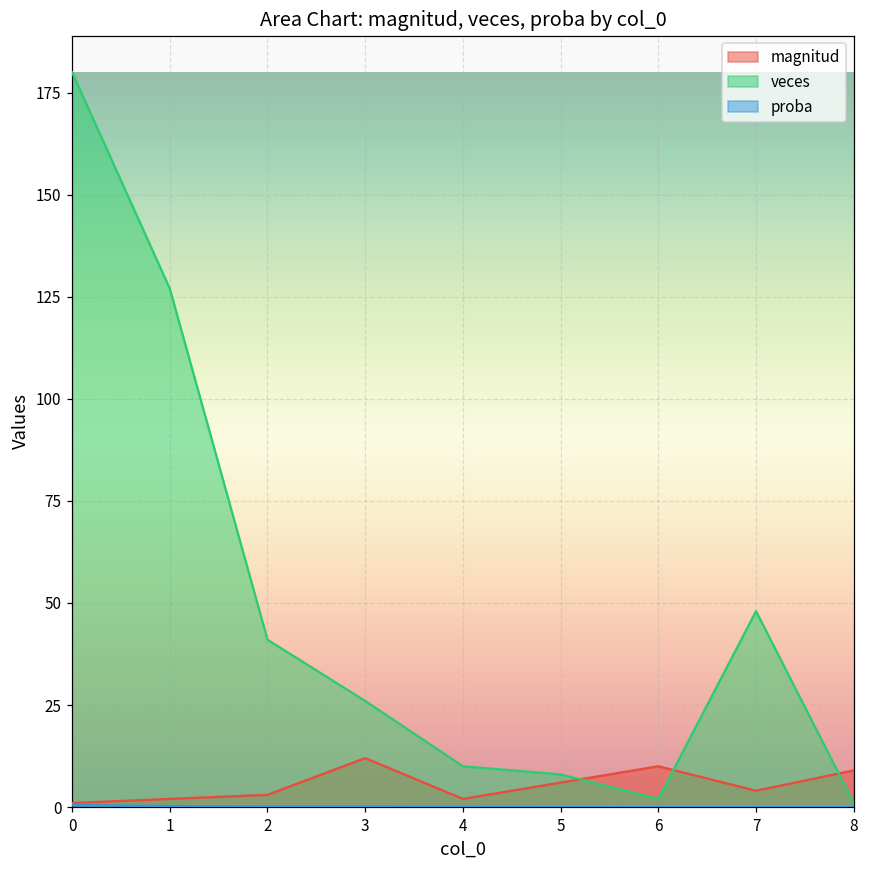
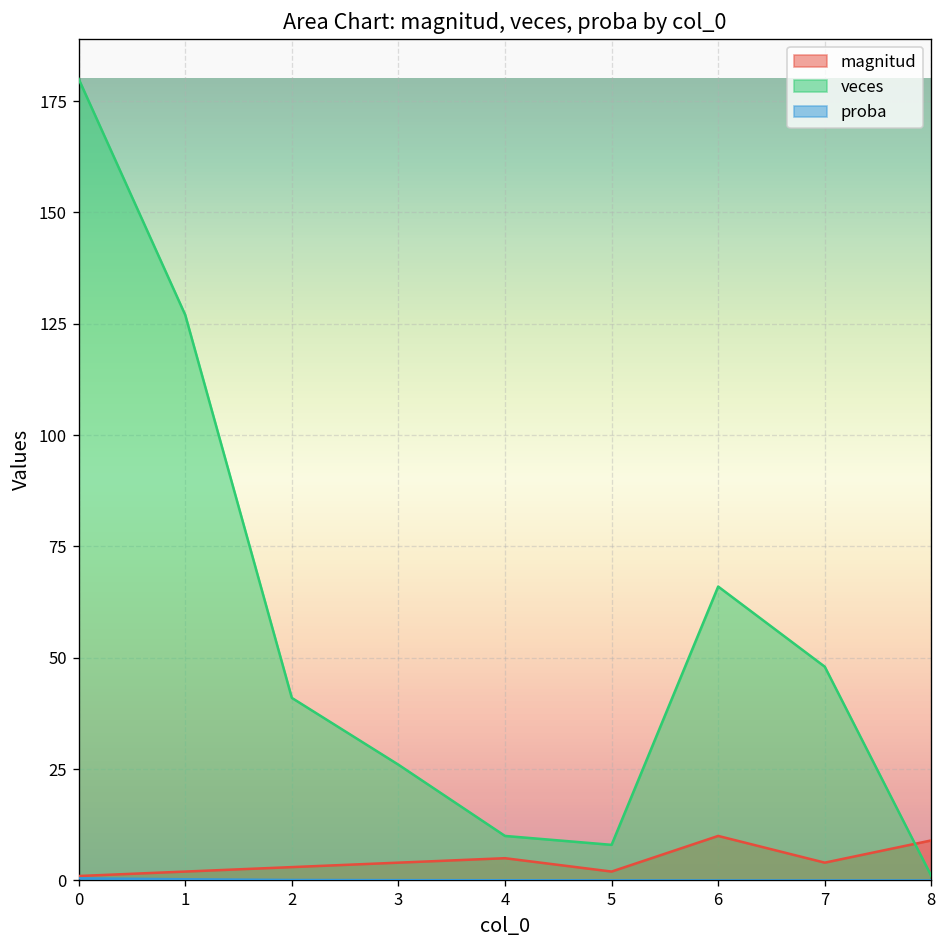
  {
    "magnitud": {
      "1": 2,
      "2": 3,
-     "3": 12,
-     "4": 2,
-     "5": 6,
+     "3": 4,
+     "4": 5,
+     "5": 2,
      "6": 10,
      "7": 4,
      "8": 9
    },
    "veces": {
      "0": 180,
      "1": 127,
      "2": 41,
      "3": 26,
      "4": 10,
      "5": 8,
-     "6": 2,
+     "6": 66,
      "7": 48,
      "8": 1
    },
    "proba": {
      "1": 0,
      "2": 0,
      "3": 0,
      "4": 0,
      "5": 0,
      "6": 0,
      "7": 0,
      "8": 0
    }
  }
